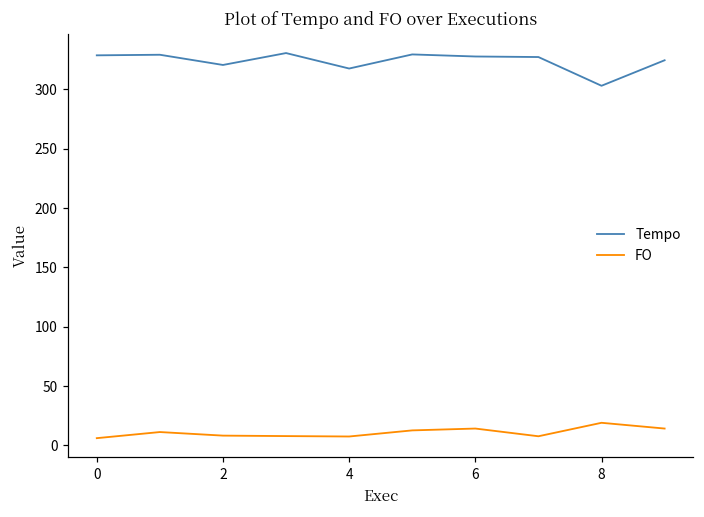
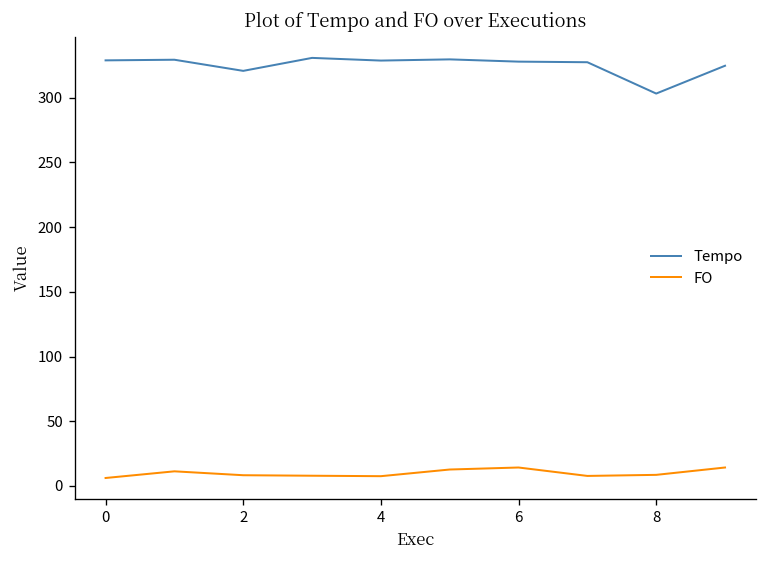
  {
    "Tempo": {
      "0": 329,
      "2": 321,
-     "4": 318,
+     "4": 329,
      "6": 328,
      "8": 303
    },
    "FO": {
      "0": 6,
      "2": 8,
      "4": 8,
      "6": 14,
-     "8": 19
+     "8": 9
    }
  }
